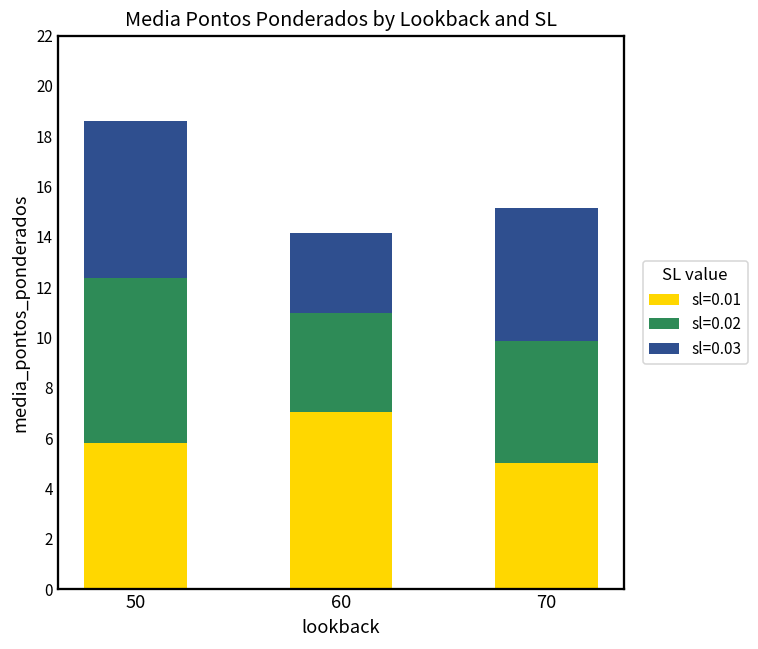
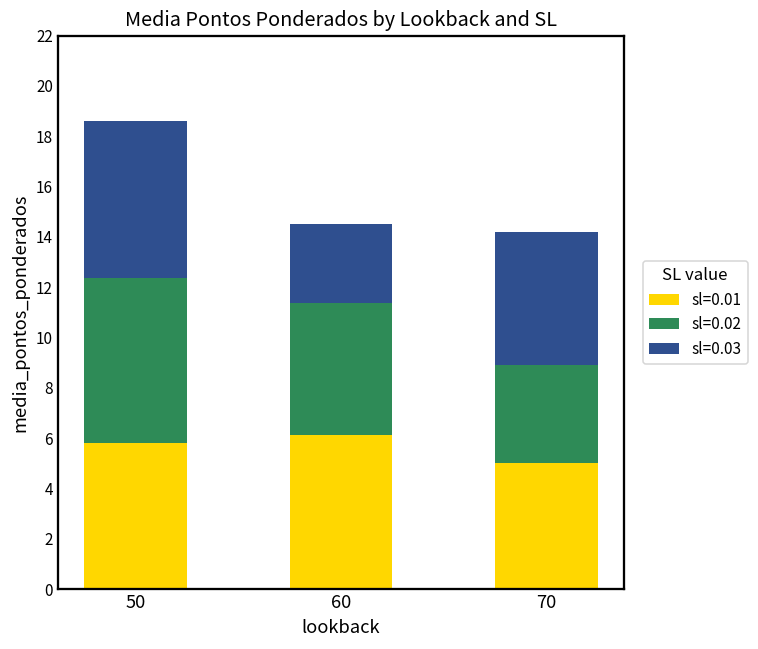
  {
    "sl=0.01": {
      "50": 5.8,
-     "60": 7.0,
+     "60": 6.1,
      "70": 5.0
    },
    "sl=0.02": {
      "50": 6.6,
-     "60": 4.0,
-     "70": 4.8
+     "60": 5.2,
+     "70": 3.9
    },
    "sl=0.03": {
      "50": 6.2,
      "60": 3.2,
      "70": 5.3
    }
  }
